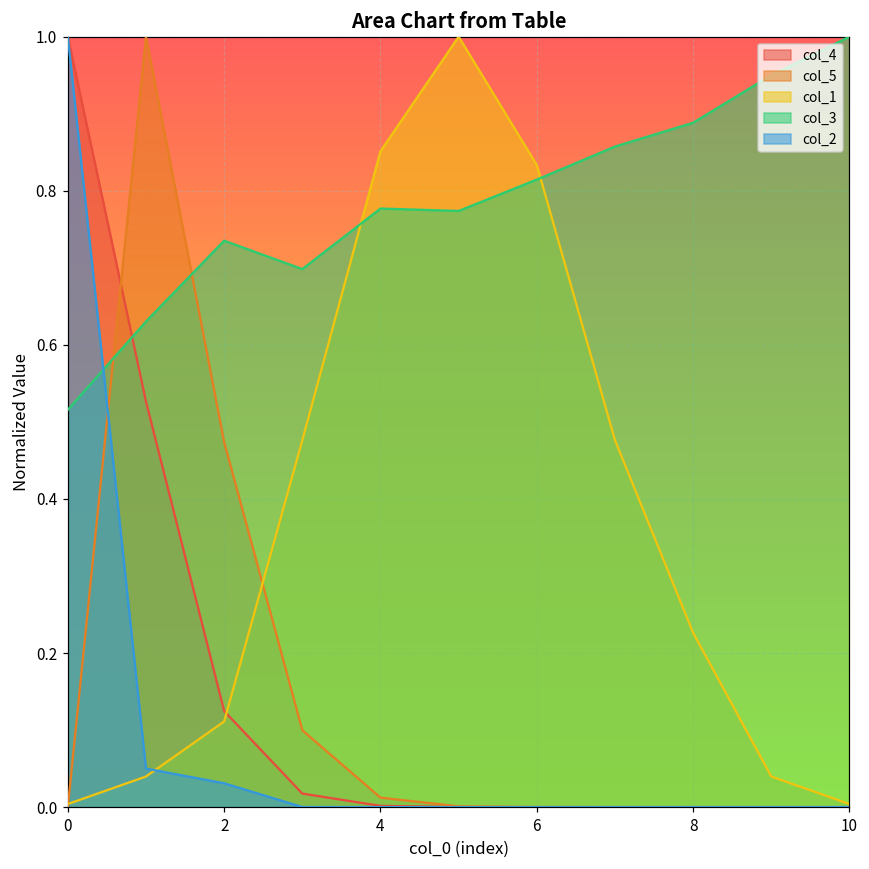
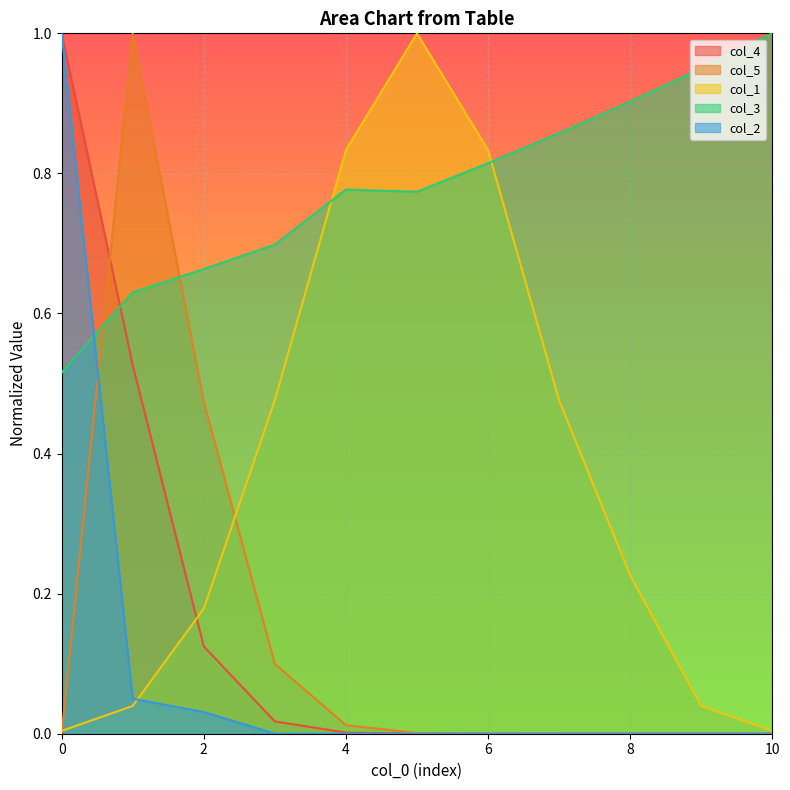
  {
    "col_1": {
      "0": 0.00,
-     "2": 0.11,
-     "4": 0.85,
+     "2": 0.18,
+     "4": 0.83,
      "6": 0.83,
      "8": 0.23,
      "10": 0.00
    },
    "col_3": {
      "0": 0.52,
-     "2": 0.74,
+     "2": 0.66,
      "4": 0.78,
      "6": 0.81,
-     "8": 0.89,
+     "8": 0.90,
      "10": 1.00
    },
    "col_2": {
      "2": 0.03
    }
  }
